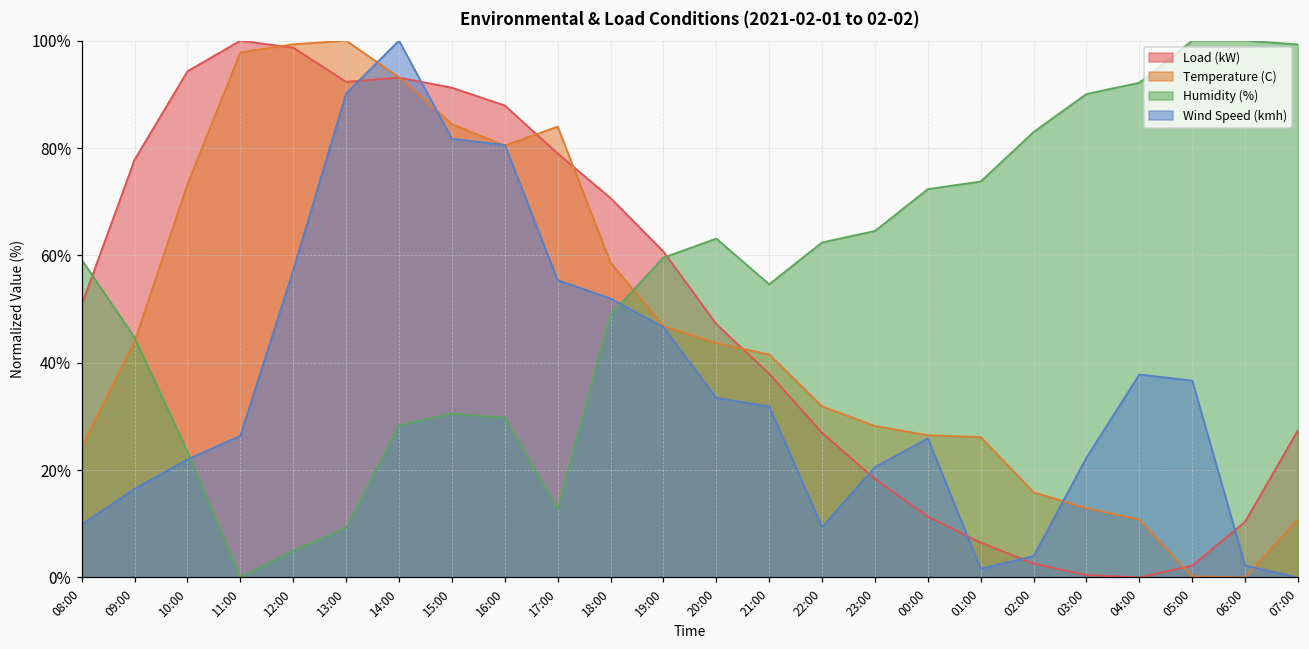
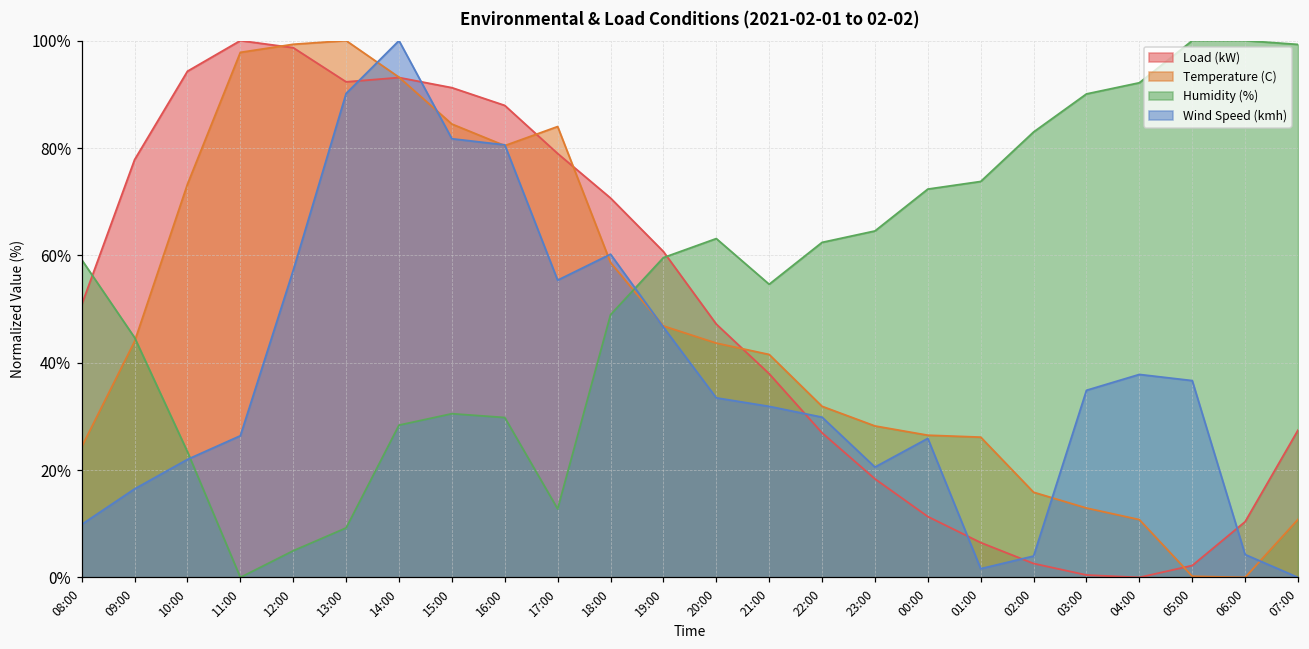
  {
    "Humidity (%)": {
      "08:00": "59%",
      "09:00": "45%",
      "10:00": "23%",
      "11:00": "0%",
      "12:00": "5%",
      "13:00": "9%",
      "14:00": "28%",
      "15:00": "30%",
      "16:00": "30%",
      "17:00": "13%",
      "18:00": "49%",
      "19:00": "60%",
      "20:00": "63%",
      "21:00": "55%",
      "22:00": "62%",
      "23:00": "65%",
      "00:00": "72%",
      "01:00": "74%",
      "02:00": "83%",
      "03:00": "90%",
      "04:00": "92%",
      "05:00": "100%",
      "06:00": "100%",
      "07:00": "99%"
    },
    "Wind Speed (kmh)": {
      "08:00": "10%",
      "09:00": "16%",
      "10:00": "22%",
      "11:00": "26%",
      "12:00": "57%",
      "13:00": "90%",
      "14:00": "100%",
      "15:00": "82%",
      "17:00": "55%",
-     "18:00": "52%",
+     "18:00": "60%",
      "20:00": "33%",
      "21:00": "32%",
-     "22:00": "9%",
+     "22:00": "30%",
      "23:00": "21%",
      "00:00": "26%",
      "01:00": "2%",
      "02:00": "4%",
-     "03:00": "22%",
+     "03:00": "35%",
      "04:00": "38%",
      "05:00": "37%",
-     "06:00": "2%",
+     "06:00": "4%",
      "07:00": "0%"
    }
  }
